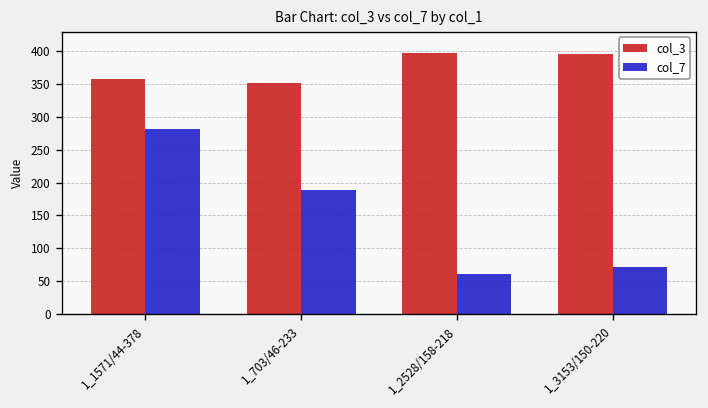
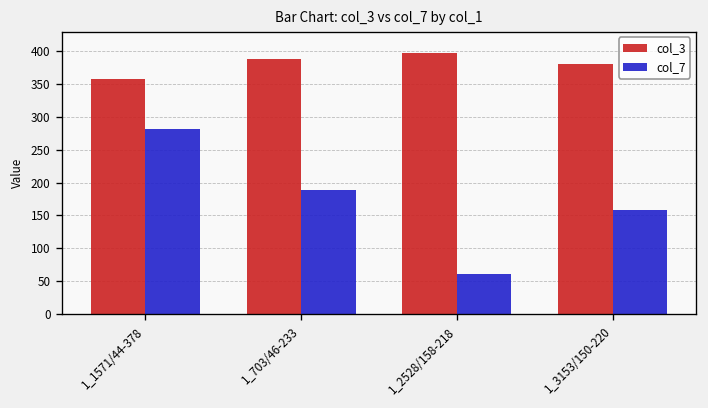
  {
    "col_3": {
      "1_1571/44-378": 360,
-     "1_703/46-233": 350,
+     "1_703/46-233": 390,
      "1_2528/158-218": 400,
-     "1_3153/150-220": 400
+     "1_3153/150-220": 380
    },
    "col_7": {
      "1_1571/44-378": 280,
      "1_703/46-233": 190,
      "1_2528/158-218": 60,
-     "1_3153/150-220": 70
+     "1_3153/150-220": 160
    }
  }
